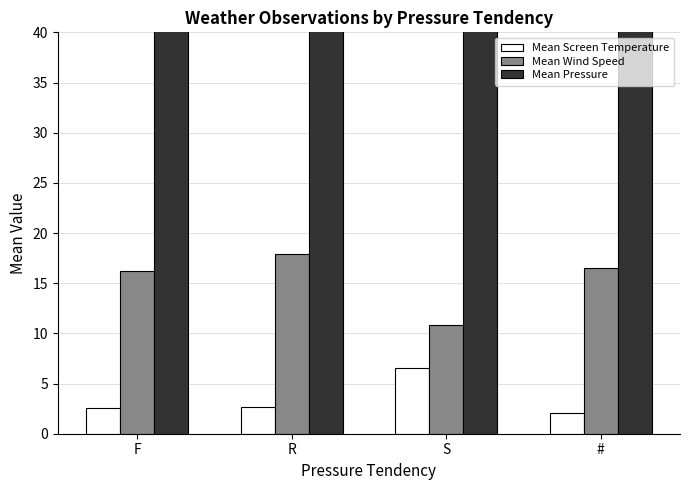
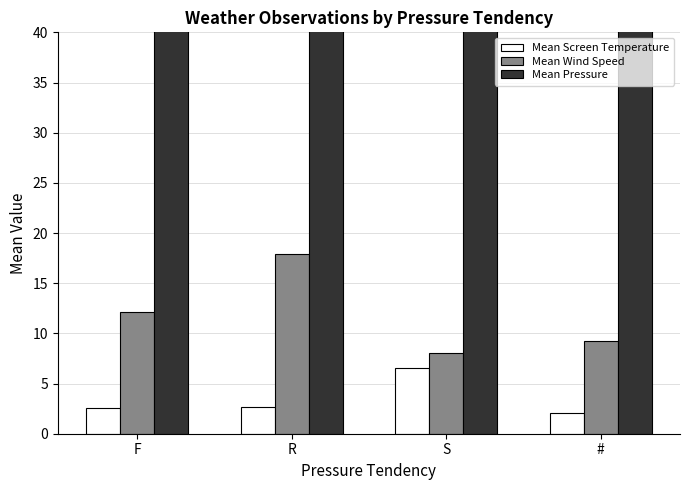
  {
    "Mean Screen Temperature": {
      "F": 2.5,
      "R": 2.7,
      "S": 6.6,
      "#": 2.1
    },
    "Mean Wind Speed": {
-     "F": 16.2,
+     "F": 12.1,
      "R": 17.9,
-     "S": 10.8,
-     "#": 16.5
+     "S": 8.0,
+     "#": 9.2
    }
  }
